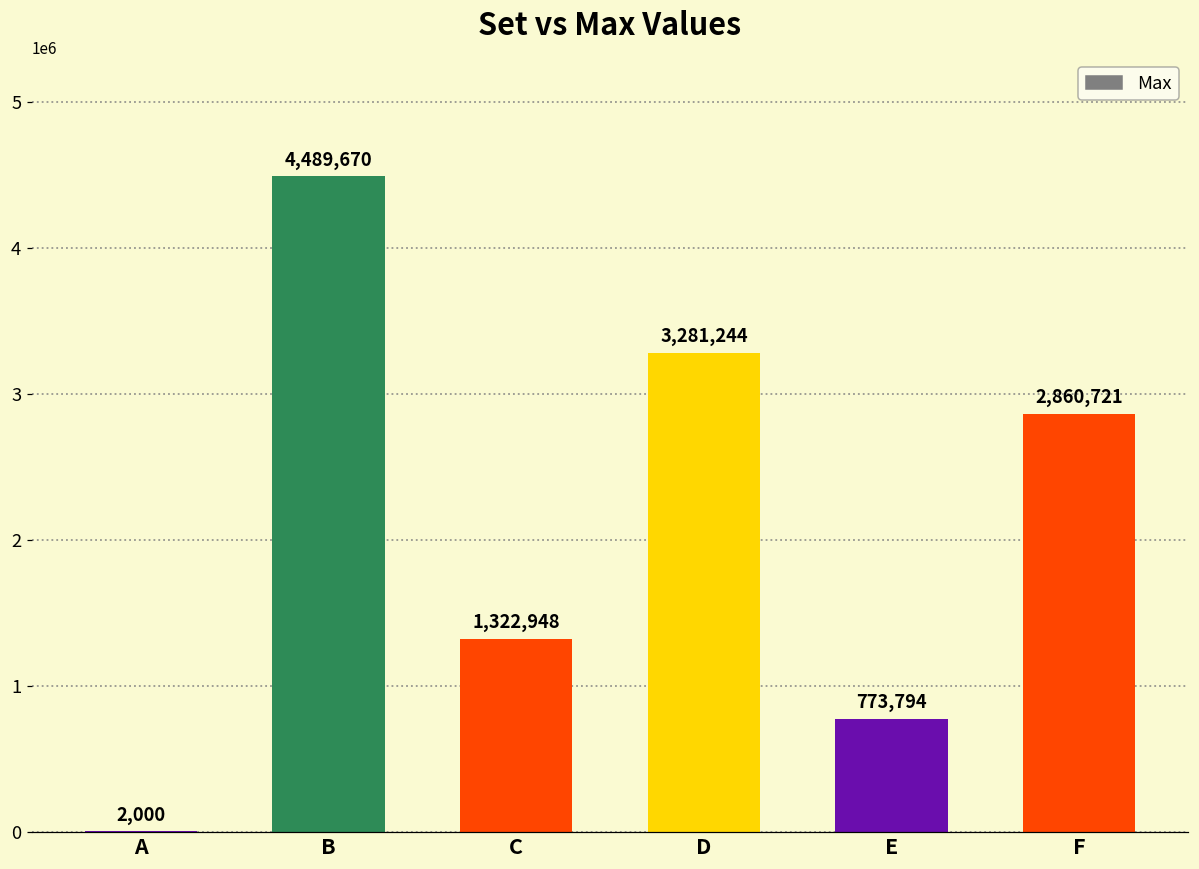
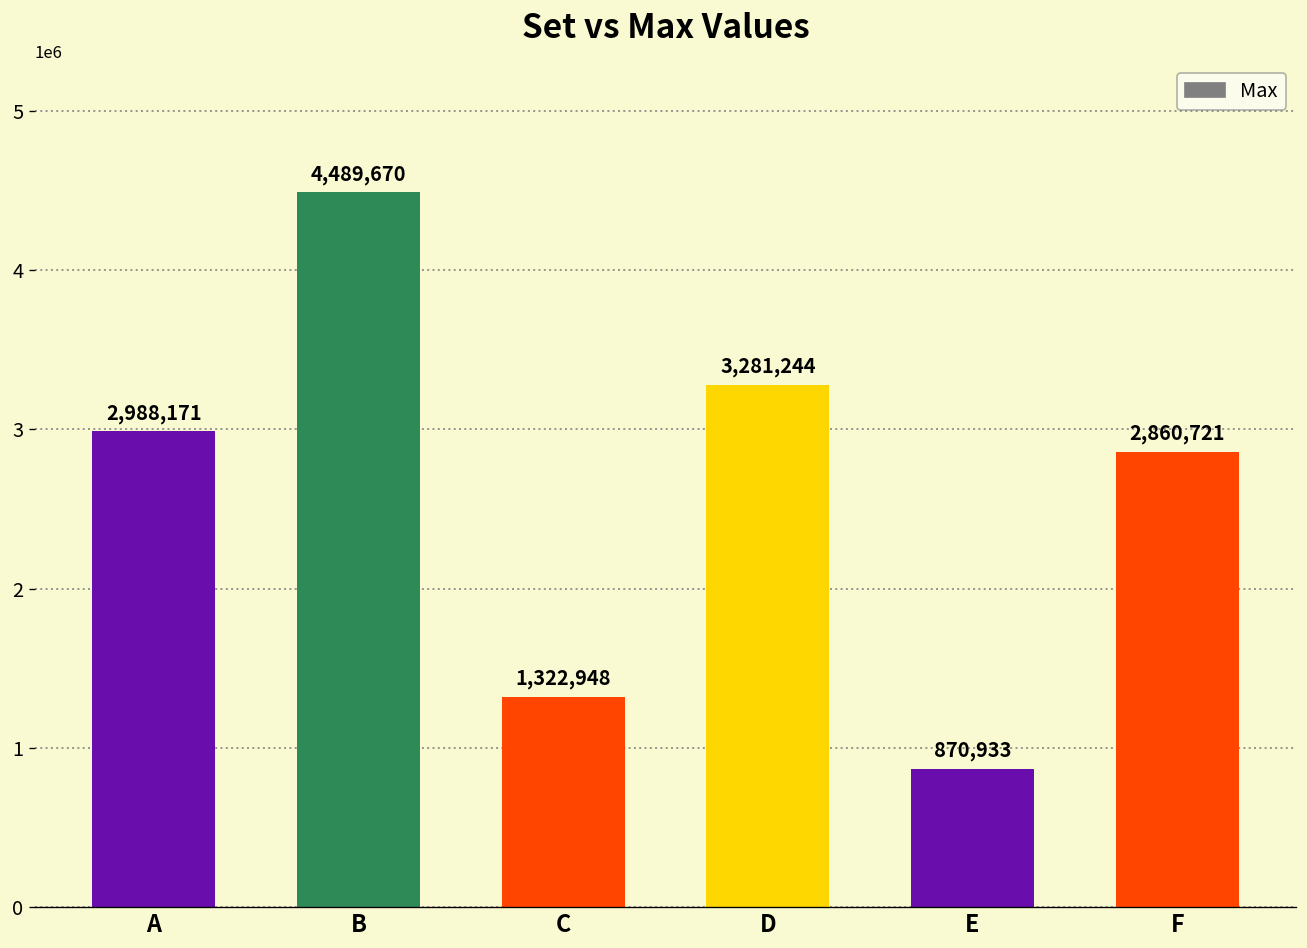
  {
-   "A": "2,000",
+   "A": "2,988,171",
    "B": "4,489,670",
    "C": "1,322,948",
    "D": "3,281,244",
-   "E": "773,794",
+   "E": "870,933",
    "F": "2,860,721"
  }
